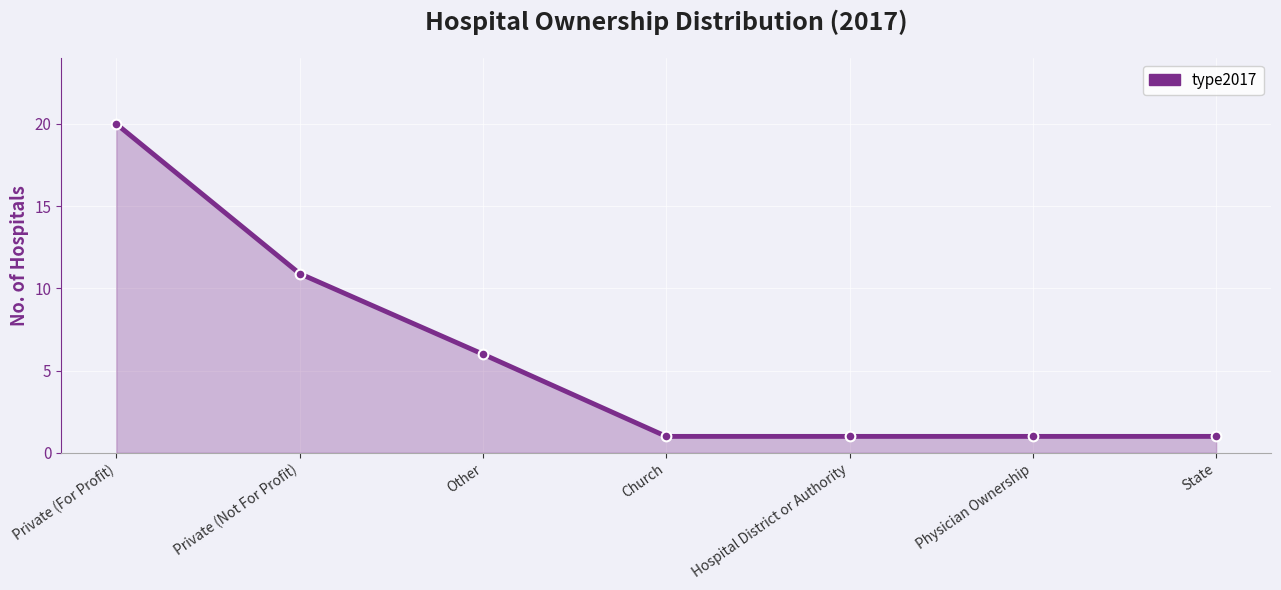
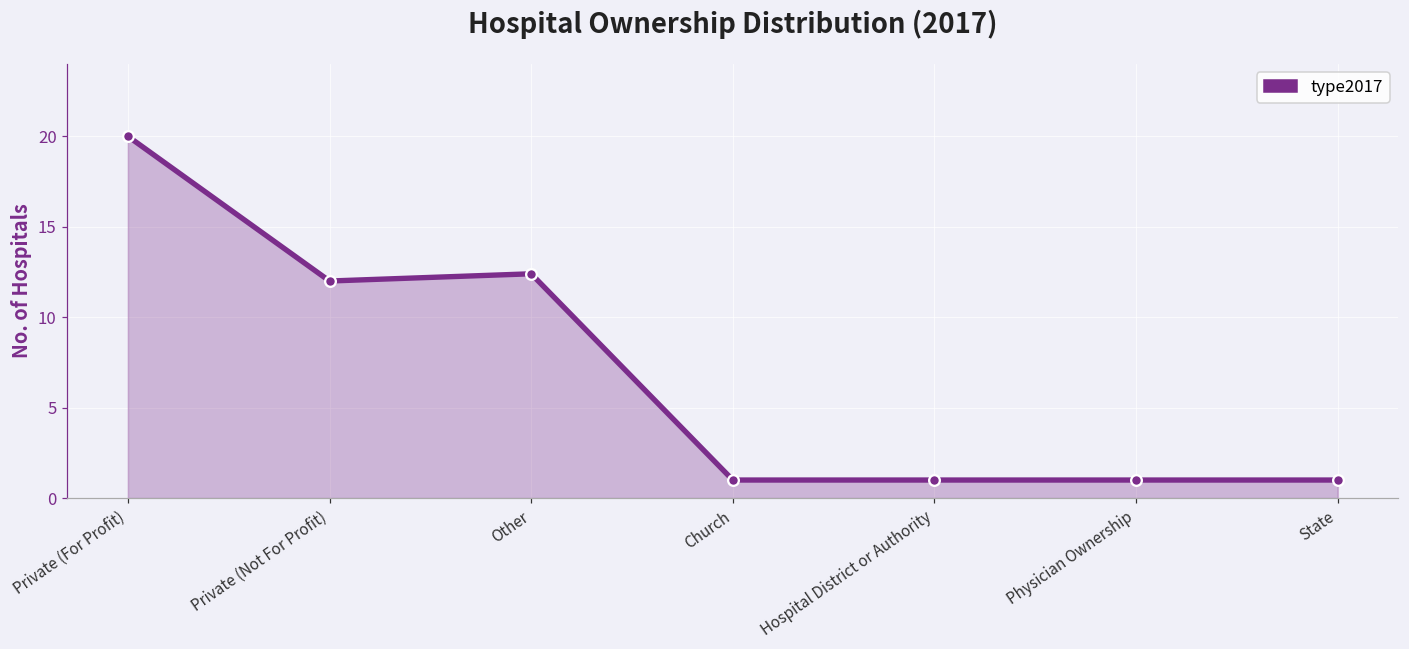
  {
    "Private (For Profit)": 20.0,
-   "Private (Not For Profit)": 10.9,
-   "Other": 6.0,
+   "Private (Not For Profit)": 12.0,
+   "Other": 12.4,
    "Church": 1.0,
    "Hospital District or Authority": 1.0,
    "Physician Ownership": 1.0,
    "State": 1.0
  }
